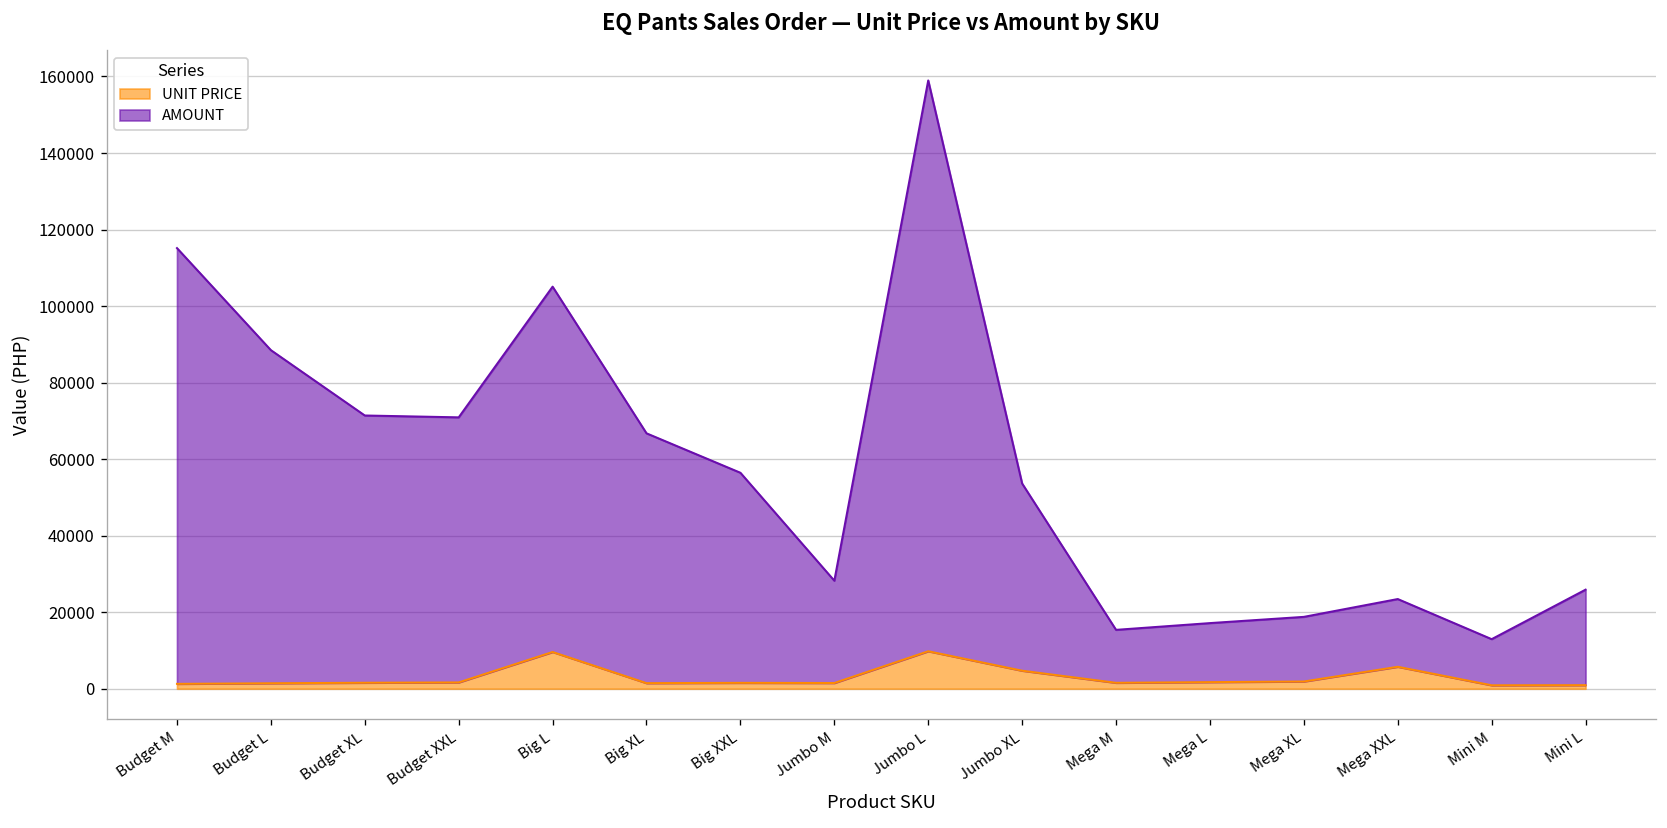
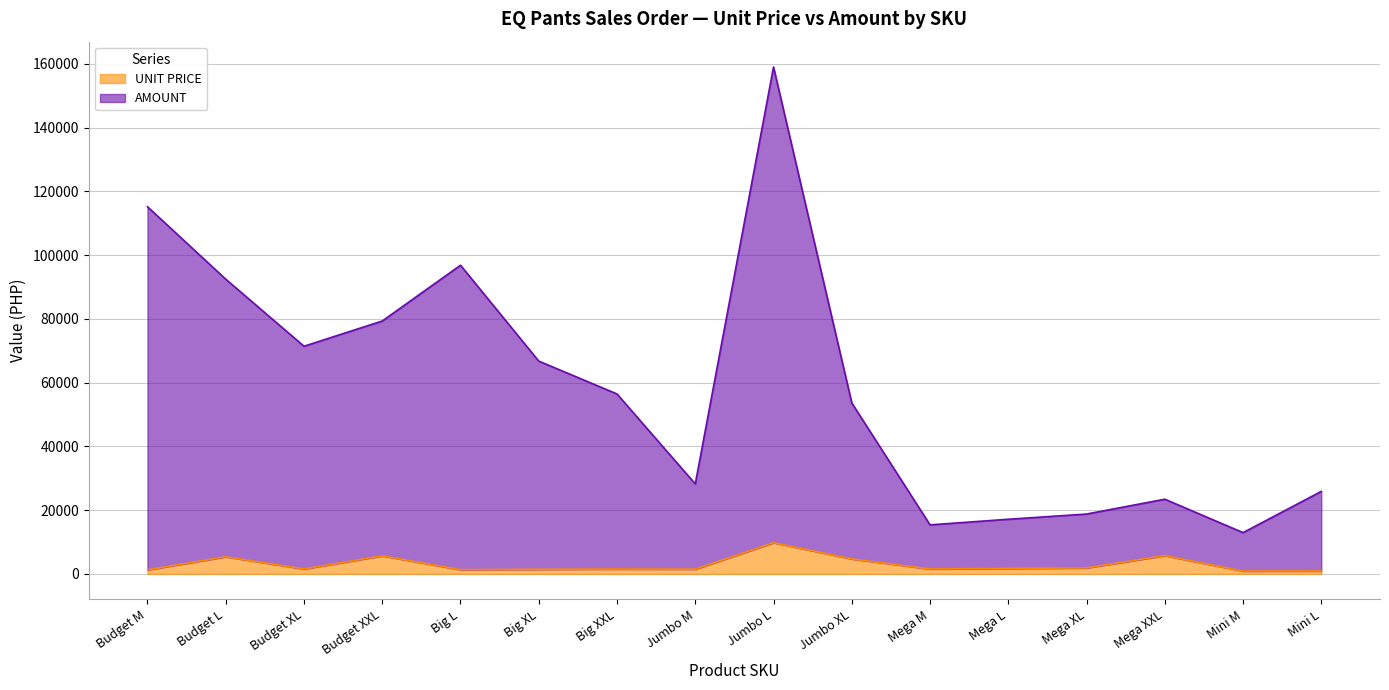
  {
    "UNIT PRICE": {
      "Budget M": 1000,
-     "Budget L": 1000,
+     "Budget L": 5000,
      "Budget XL": 2000,
-     "Budget XXL": 2000,
-     "Big L": 10000,
+     "Budget XXL": 6000,
+     "Big L": 1000,
      "Big XL": 1000,
      "Big XXL": 2000,
      "Jumbo M": 1000,
      "Jumbo L": 10000,
      "Jumbo XL": 5000,
      "Mega M": 2000,
      "Mega L": 2000,
      "Mega XL": 2000,
      "Mega XXL": 6000,
      "Mini M": 1000,
      "Mini L": 1000
    },
    "AMOUNT": {
      "Budget M": 114000,
      "Budget L": 87000,
      "Budget XL": 70000,
-     "Budget XXL": 69000,
+     "Budget XXL": 74000,
      "Big L": 95000,
      "Big XL": 65000,
      "Big XXL": 55000,
      "Jumbo M": 27000,
      "Jumbo L": 149000,
      "Jumbo XL": 49000,
      "Mega M": 14000,
      "Mega L": 15000,
      "Mega XL": 17000,
      "Mega XXL": 18000,
      "Mini M": 12000,
      "Mini L": 25000
    }
  }
